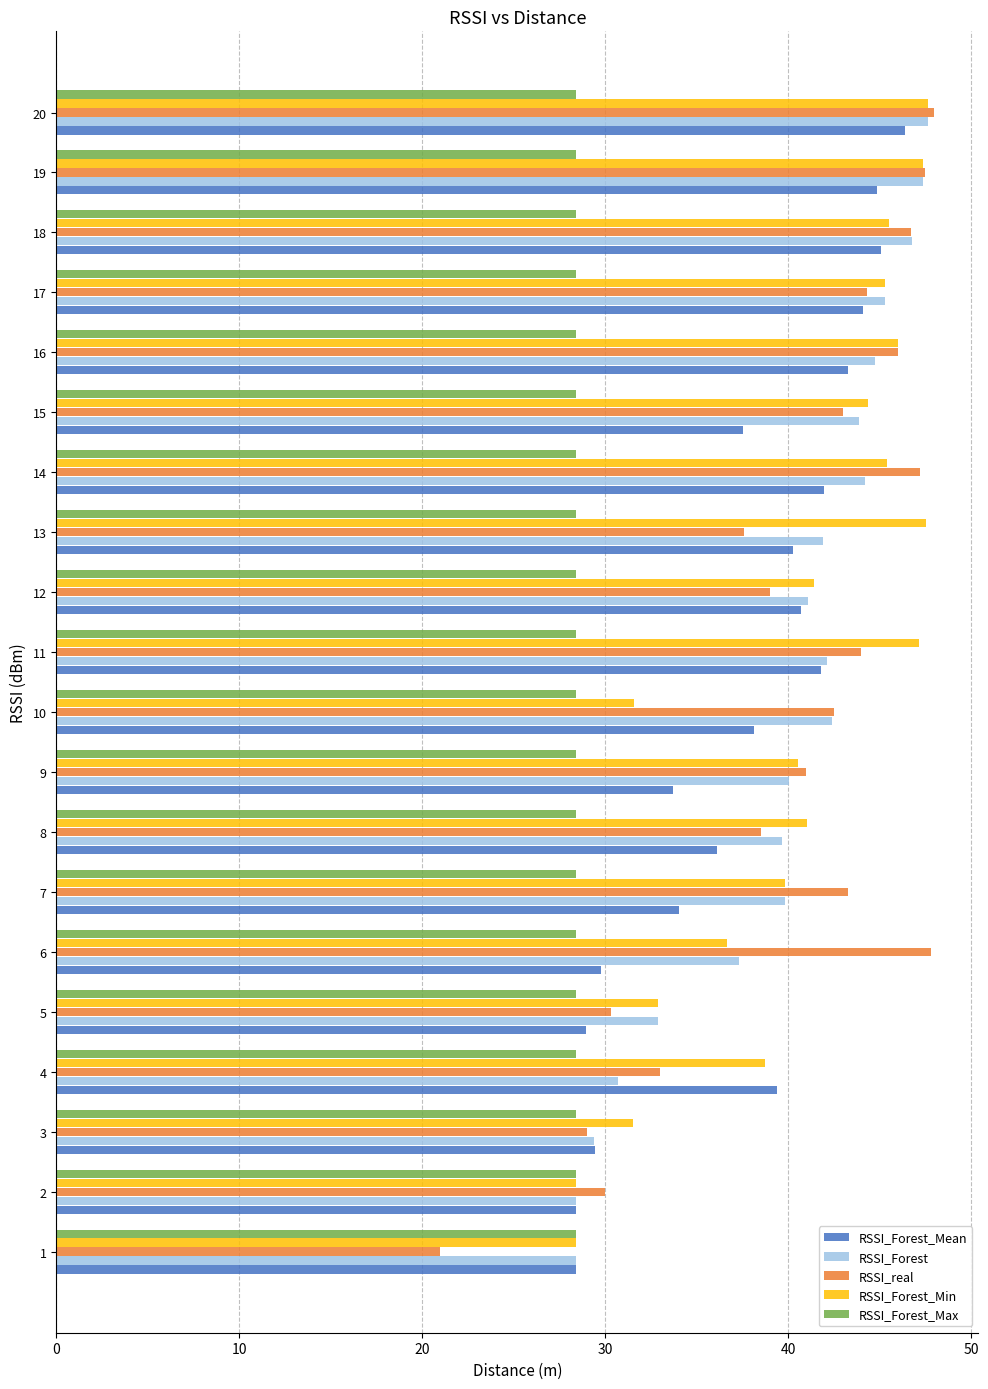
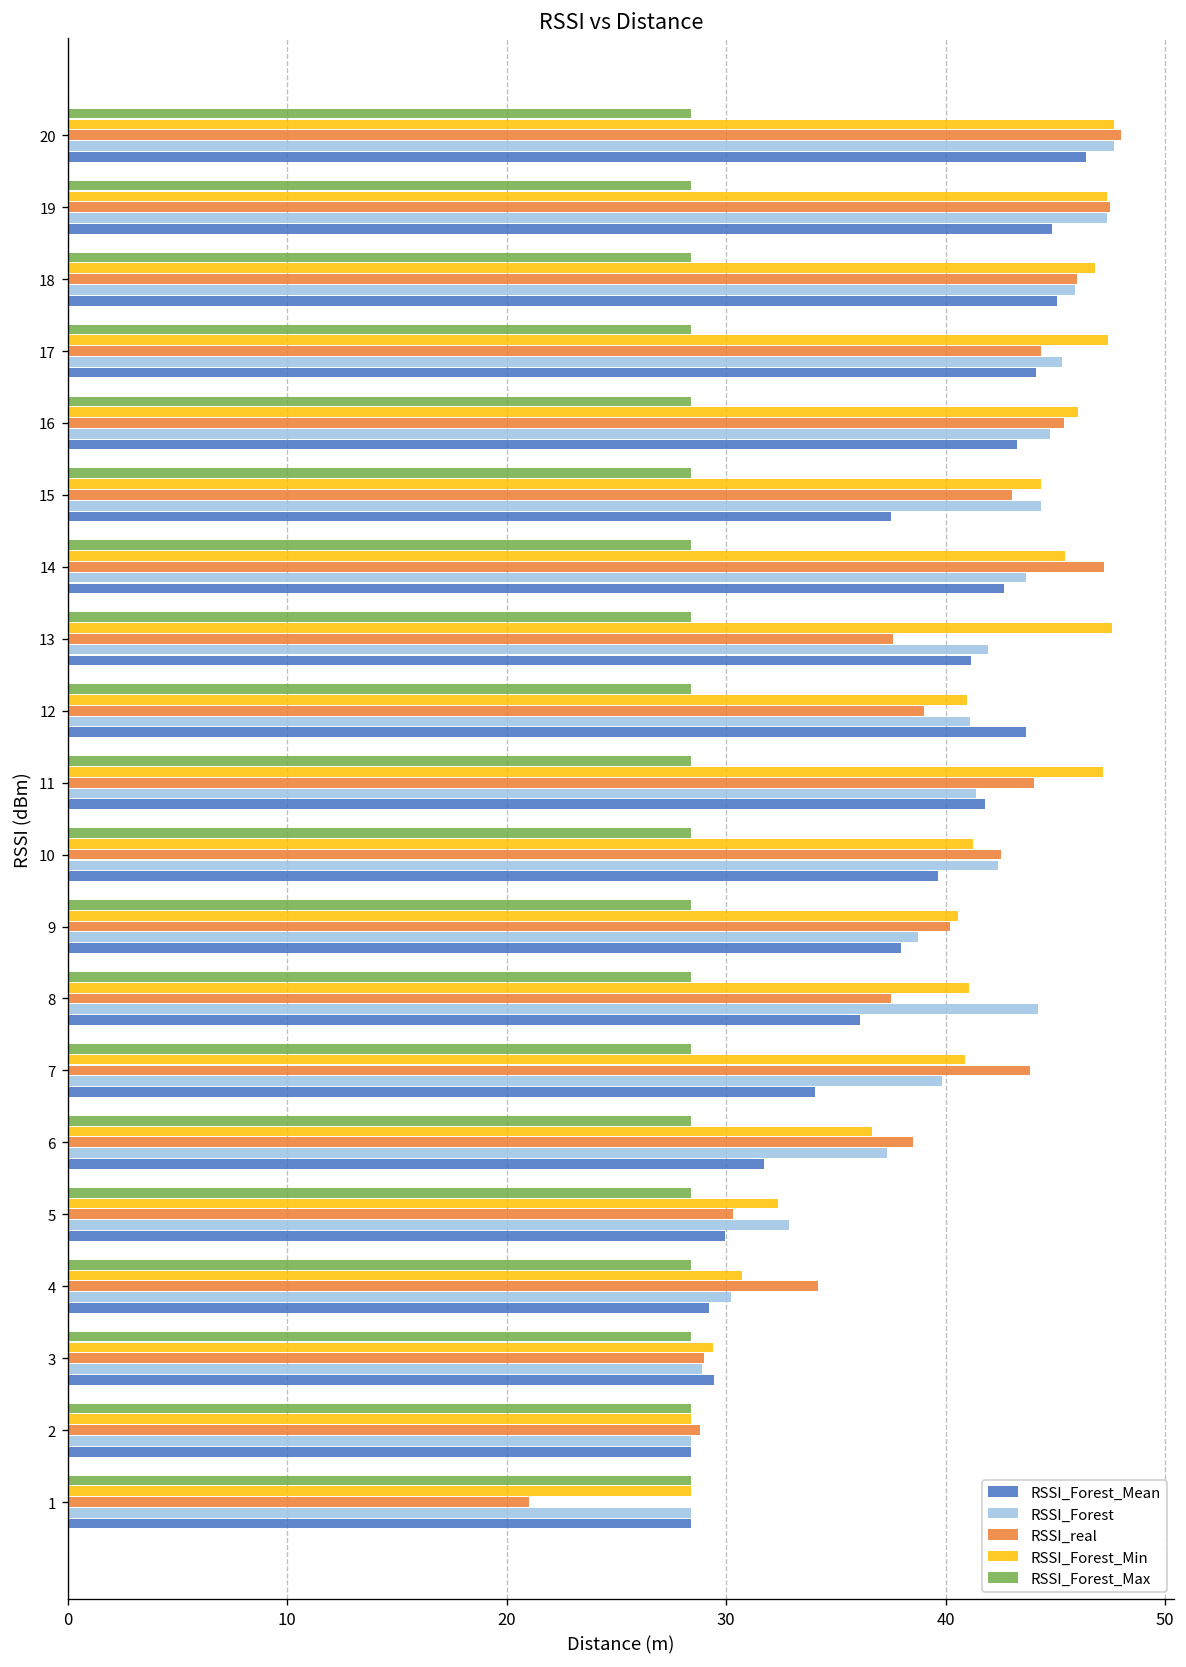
  {
    "RSSI_Forest_Mean": {
      "20": 46.4,
      "19": 44.8,
      "18": 45.1,
      "17": 44.1,
      "16": 43.3,
      "15": 37.5,
-     "14": 42.0,
-     "13": 40.3,
-     "12": 40.7,
+     "14": 42.7,
+     "13": 41.1,
+     "12": 43.7,
      "11": 41.8,
-     "10": 38.1,
-     "9": 33.7,
+     "10": 39.6,
+     "9": 38.0,
      "8": 36.1,
      "7": 34.0,
-     "6": 29.8,
-     "5": 29.0,
-     "4": 39.4,
+     "6": 31.7,
+     "5": 30.0,
+     "4": 29.2,
      "3": 29.5,
      "2": 28.4,
      "1": 28.4
    },
    "RSSI_Forest": {
      "20": 47.7,
      "19": 47.4,
-     "18": 46.8,
+     "18": 45.9,
      "17": 45.3,
      "16": 44.8,
-     "15": 43.9,
-     "14": 44.2,
+     "15": 44.4,
+     "14": 43.6,
      "13": 41.9,
      "12": 41.1,
-     "11": 42.1,
+     "11": 41.4,
      "10": 42.4,
-     "9": 40.1,
-     "8": 39.7,
+     "9": 38.7,
+     "8": 44.2,
      "7": 39.8,
      "6": 37.3,
      "5": 32.9,
-     "4": 30.7,
-     "3": 29.4,
+     "4": 30.2,
+     "3": 28.9,
      "2": 28.4,
      "1": 28.4
    },
    "RSSI_real": {
      "20": 48.0,
      "19": 47.5,
-     "18": 46.7,
+     "18": 46.0,
      "17": 44.3,
-     "16": 46.0,
+     "16": 45.4,
      "15": 43.0,
      "14": 47.2,
      "13": 37.6,
      "12": 39.0,
      "11": 44.0,
      "10": 42.5,
-     "9": 41.0,
-     "8": 38.5,
-     "7": 43.3,
-     "6": 47.8,
+     "9": 40.2,
+     "8": 37.5,
+     "7": 43.9,
+     "6": 38.5,
      "5": 30.3,
-     "4": 33.0,
+     "4": 34.2,
      "3": 29.0,
-     "2": 30.0,
+     "2": 28.8,
      "1": 21.0
    },
    "RSSI_Forest_Min": {
      "20": 47.7,
      "19": 47.4,
-     "18": 45.5,
-     "17": 45.3,
+     "18": 46.8,
+     "17": 47.4,
      "16": 46.0,
      "15": 44.4,
      "14": 45.4,
      "13": 47.6,
-     "12": 41.4,
+     "12": 41.0,
      "11": 47.1,
-     "10": 31.6,
+     "10": 41.3,
      "9": 40.6,
      "8": 41.1,
-     "7": 39.8,
+     "7": 40.9,
      "6": 36.7,
-     "5": 32.9,
-     "4": 38.8,
-     "3": 31.5,
+     "5": 32.3,
+     "4": 30.7,
+     "3": 29.4,
      "2": 28.4,
      "1": 28.4
    },
    "RSSI_Forest_Max": {
      "20": 28.4,
      "19": 28.4,
      "18": 28.4,
      "17": 28.4,
      "16": 28.4,
      "15": 28.4,
      "14": 28.4,
      "13": 28.4,
      "12": 28.4,
      "11": 28.4,
      "10": 28.4,
      "9": 28.4,
      "8": 28.4,
      "7": 28.4,
      "6": 28.4,
      "5": 28.4,
      "4": 28.4,
      "3": 28.4,
      "2": 28.4,
      "1": 28.4
    }
  }
